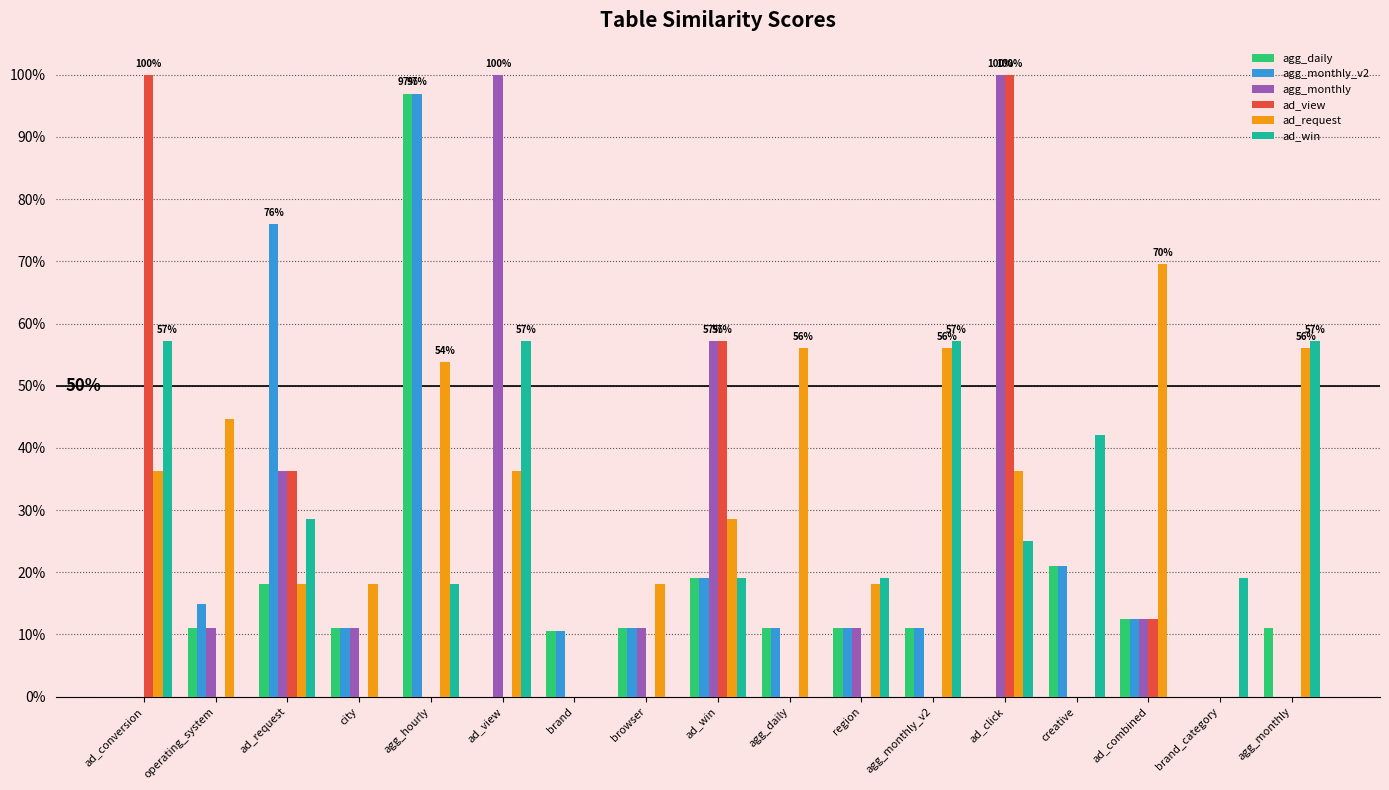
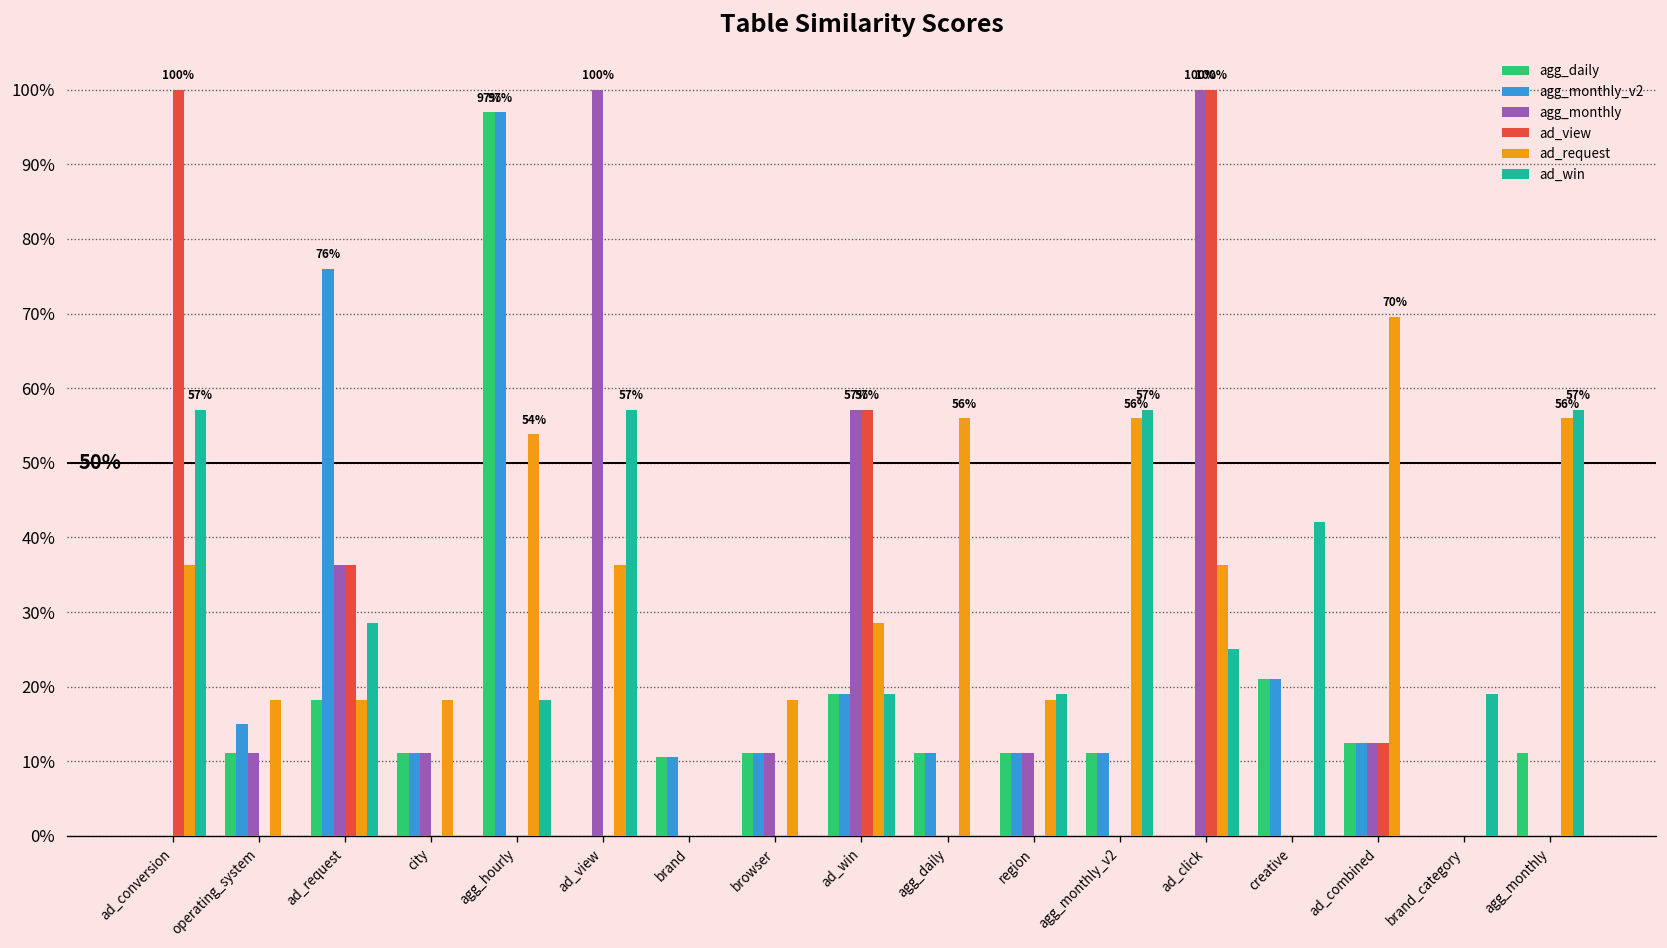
  {
    "agg_monthly_v2": {
      "ad_request": "76%"
    },
    "agg_monthly": {
      "ad_view": "100%"
    },
    "ad_view": {
      "ad_conversion": "100%"
    },
    "ad_request": {
      "ad_conversion": "36%",
-     "operating_system": "45%",
+     "operating_system": "18%",
      "ad_request": "18%",
      "city": "18%",
      "ad_view": "36%",
      "brand": "0%",
      "browser": "18%",
      "ad_win": "29%",
      "region": "18%",
      "ad_click": "36%",
      "creative": "0%",
      "brand_category": "0%"
    }
  }
